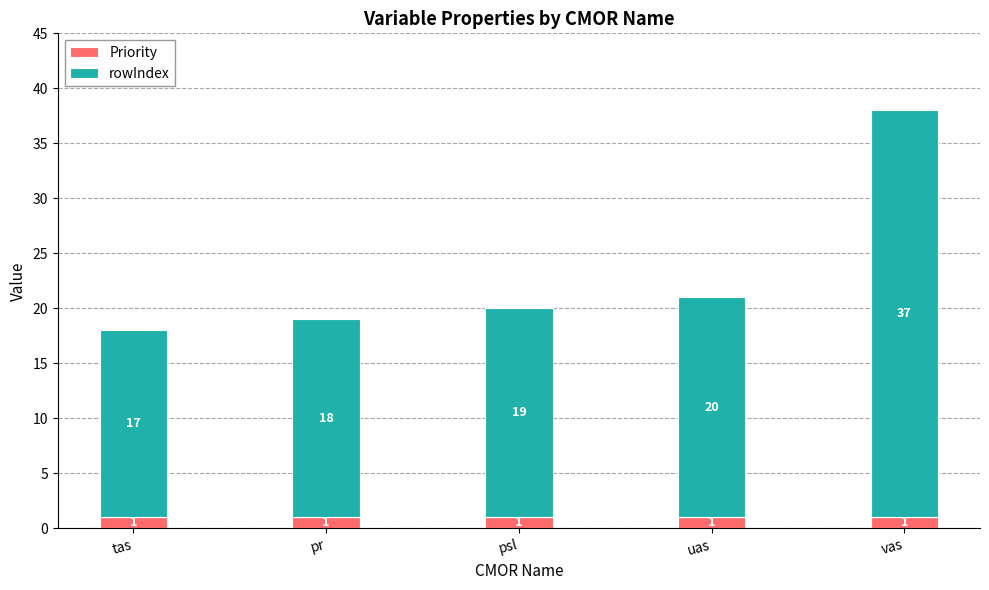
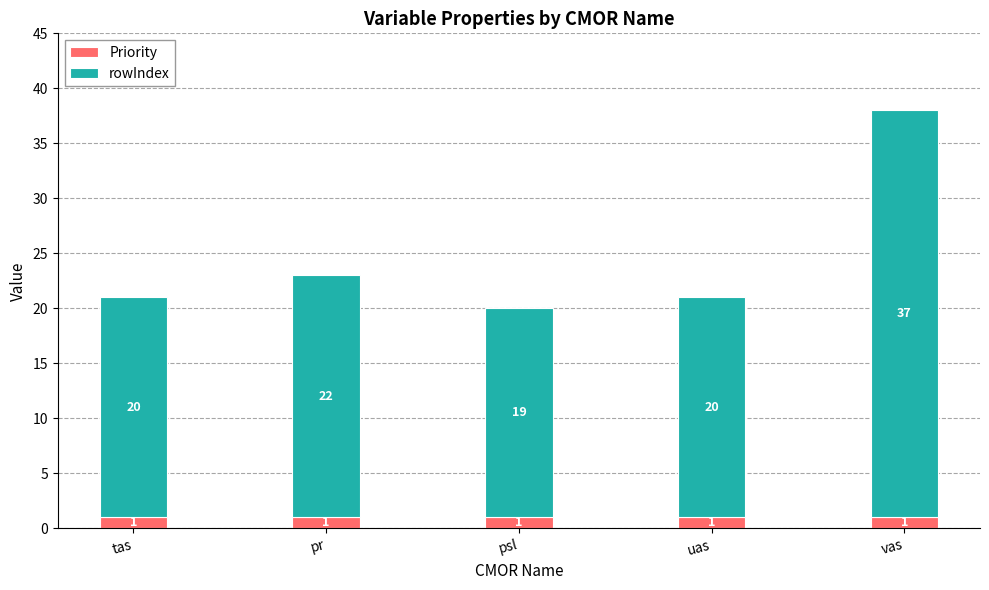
  {
    "Priority": {
      "tas": 1,
      "pr": 1,
      "psl": 1,
      "uas": 1,
      "vas": 1
    },
    "rowIndex": {
-     "tas": 17,
-     "pr": 18,
+     "tas": 20,
+     "pr": 22,
      "psl": 19,
      "uas": 20,
      "vas": 37
    }
  }
